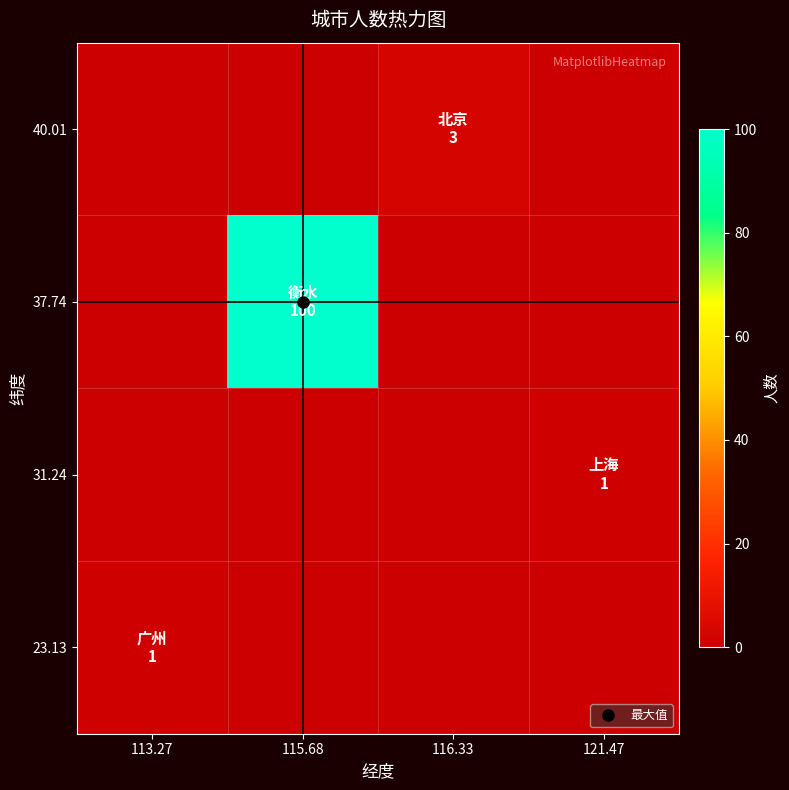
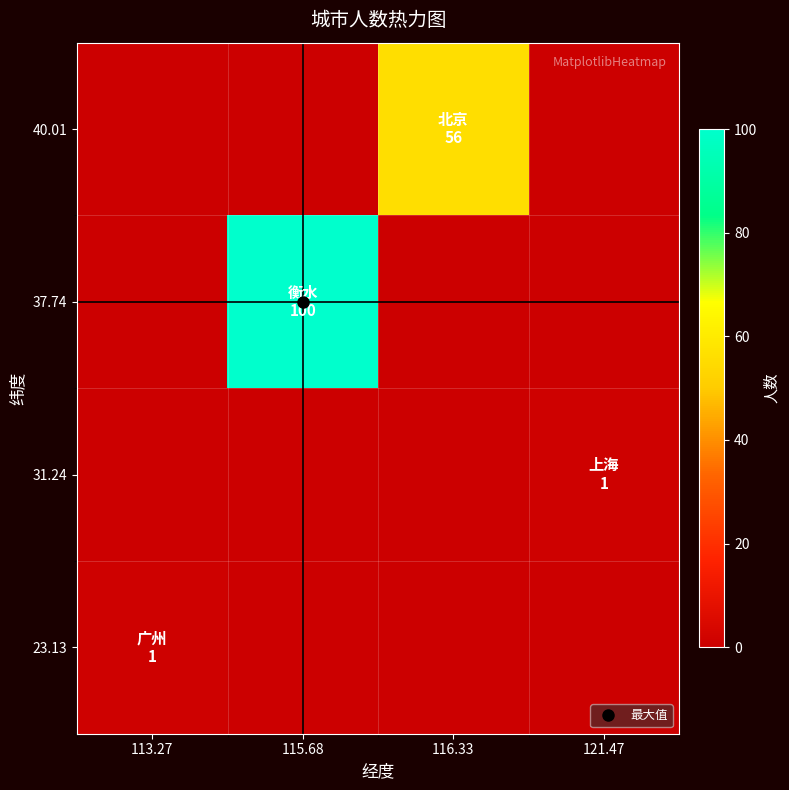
  {
    "40.01": {
-     "116.33": 3
+     "116.33": 56
    },
    "31.24": {
      "121.47": 1
    },
    "23.13": {
      "113.27": 1
    }
  }
